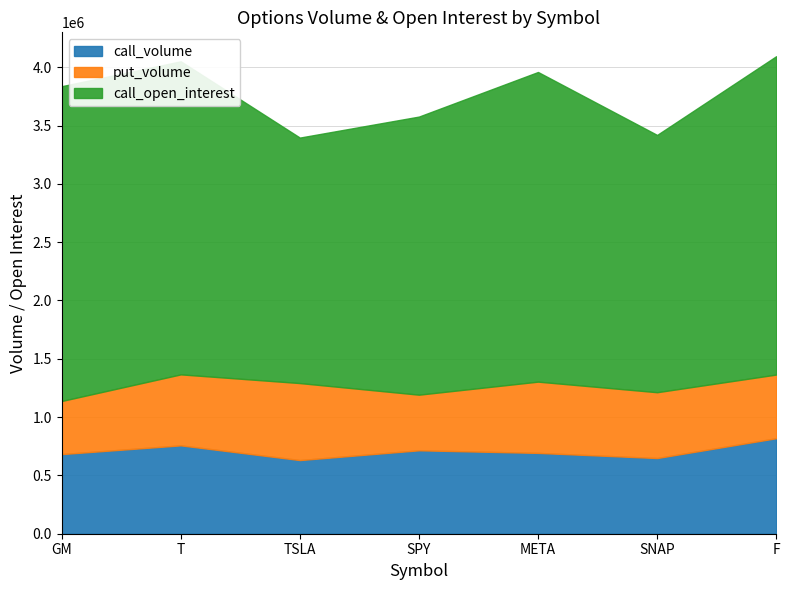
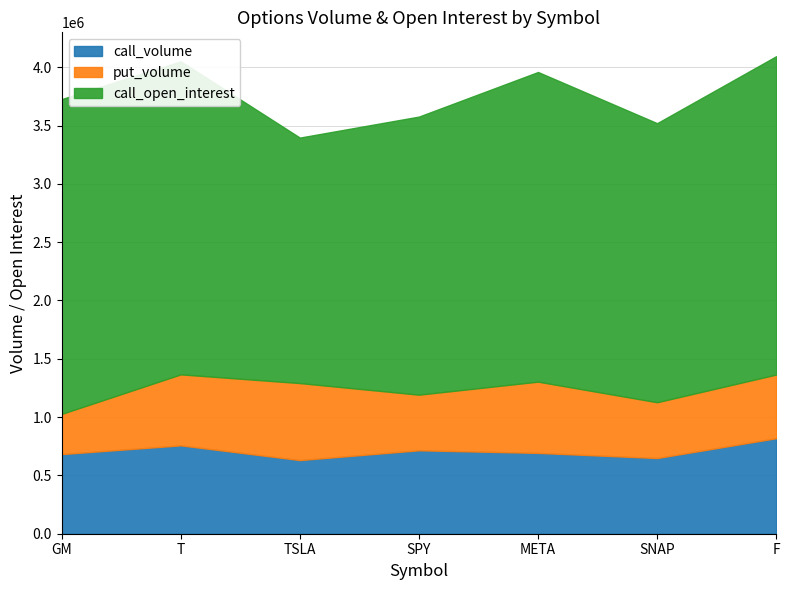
  {
    "call_volume": {
      "GM": 680000,
      "T": 760000,
      "TSLA": 630000,
      "SPY": 720000,
      "META": 690000,
      "SNAP": 650000,
      "F": 820000
    },
    "put_volume": {
-     "GM": 460000,
+     "GM": 340000,
      "T": 610000,
      "TSLA": 660000,
      "SPY": 480000,
      "META": 610000,
-     "SNAP": 560000,
+     "SNAP": 480000,
      "F": 550000
    },
    "call_open_interest": {
      "GM": 2700000,
      "TSLA": 2100000,
      "SPY": 2380000,
      "META": 2660000,
-     "SNAP": 2210000,
+     "SNAP": 2390000,
      "F": 2730000
    }
  }
